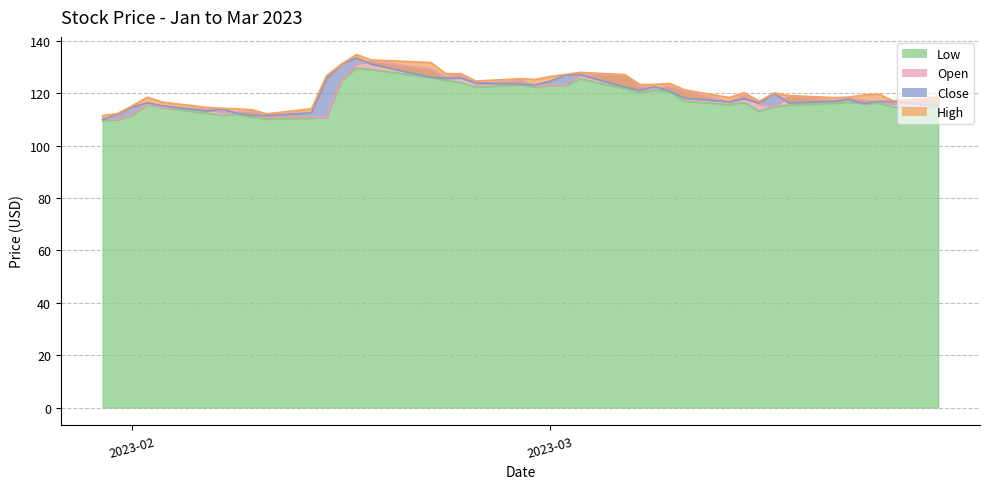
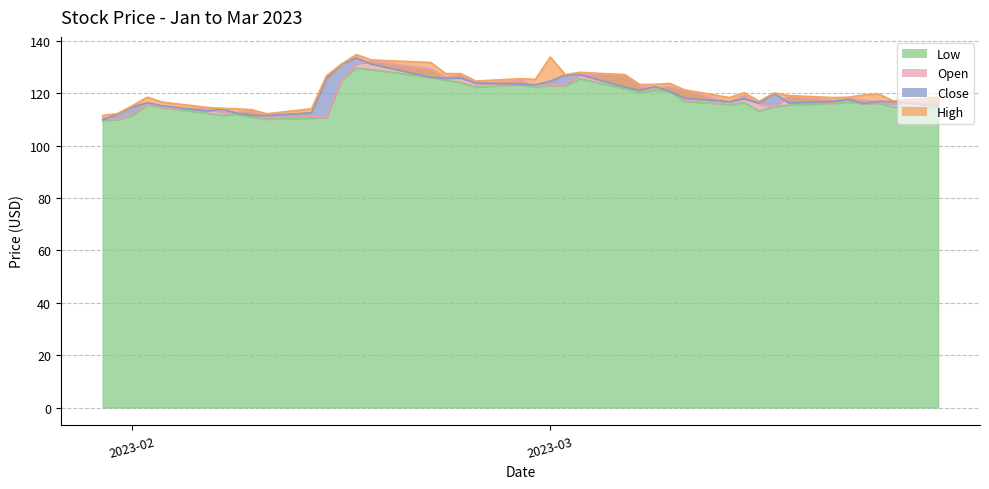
  {
    "High": {
-     "2023-03": 126
+     "2023-03": 134
    }
  }
